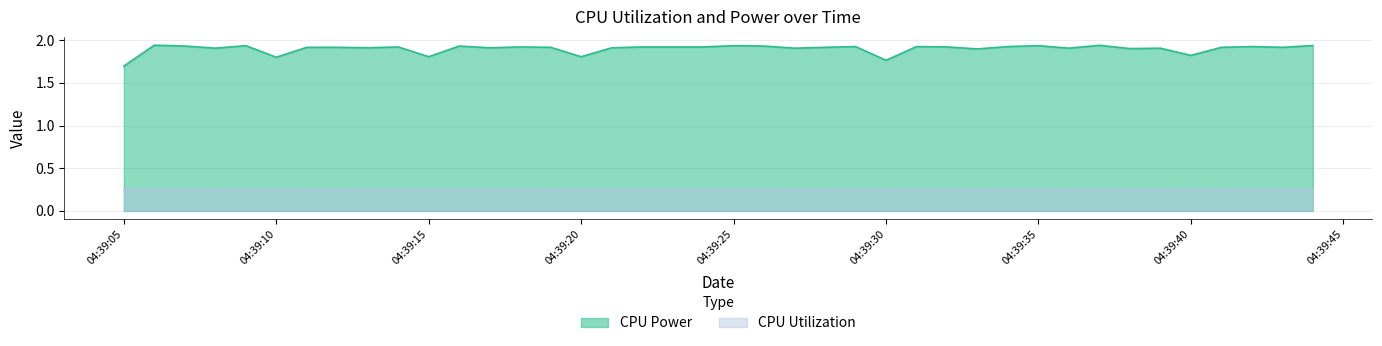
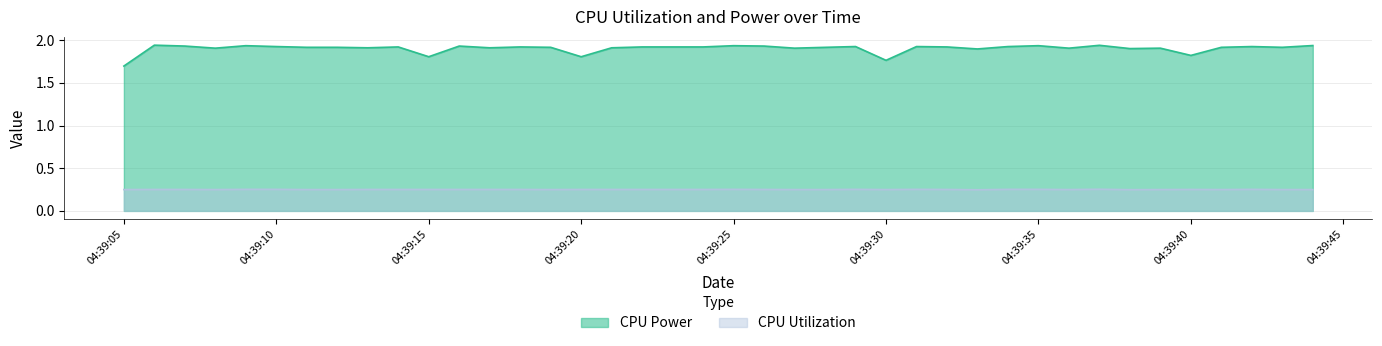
  {
    "CPU Power": {
      "04:39:05": 1.7,
-     "04:39:10": 1.8,
+     "04:39:10": 1.9,
      "04:39:15": 1.8,
      "04:39:20": 1.8,
      "04:39:25": 1.9,
      "04:39:30": 1.8,
      "04:39:35": 1.9,
      "04:39:40": 1.8
    },
    "CPU Utilization": {
      "04:39:05": 0.3,
      "04:39:10": 0.3,
      "04:39:15": 0.3,
      "04:39:20": 0.3,
      "04:39:25": 0.3,
      "04:39:30": 0.3,
      "04:39:35": 0.3,
      "04:39:40": 0.3
    }
  }
